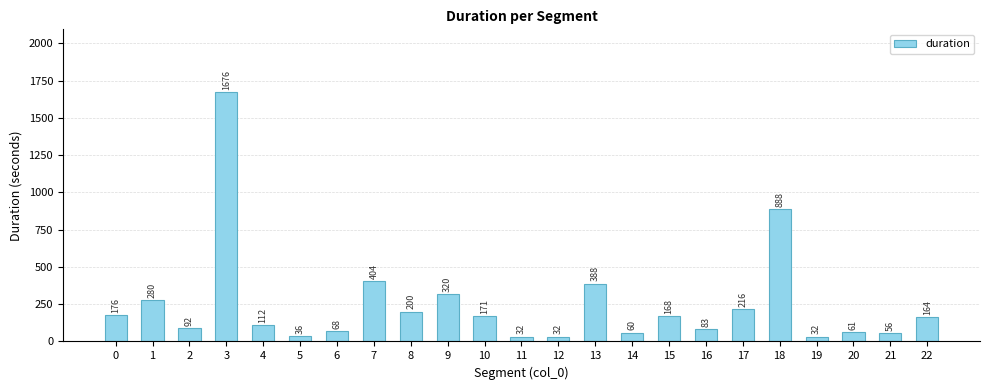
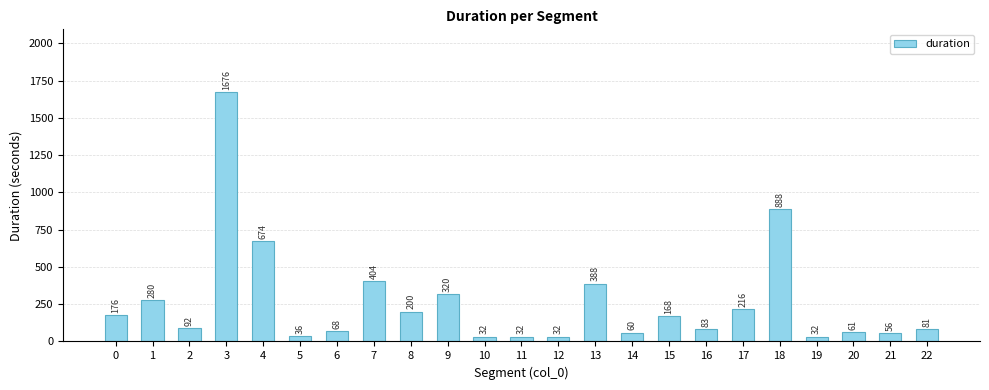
  {
    "0": 176,
    "1": 280,
    "2": 92,
    "3": 1676,
-   "4": 112,
+   "4": 674,
    "5": 36,
    "6": 68,
    "7": 404,
    "8": 200,
    "9": 320,
-   "10": 171,
+   "10": 32,
    "11": 32,
    "12": 32,
    "13": 388,
    "14": 60,
    "15": 168,
    "16": 83,
    "17": 216,
    "18": 888,
    "19": 32,
    "20": 61,
    "21": 56,
-   "22": 164
+   "22": 81
  }
